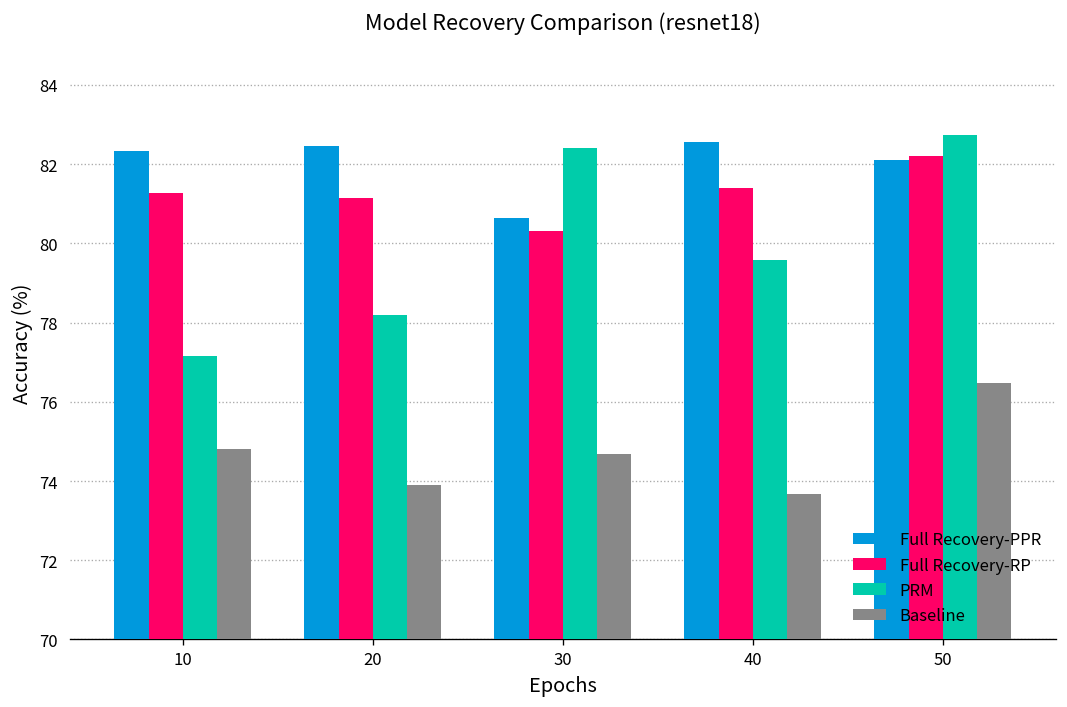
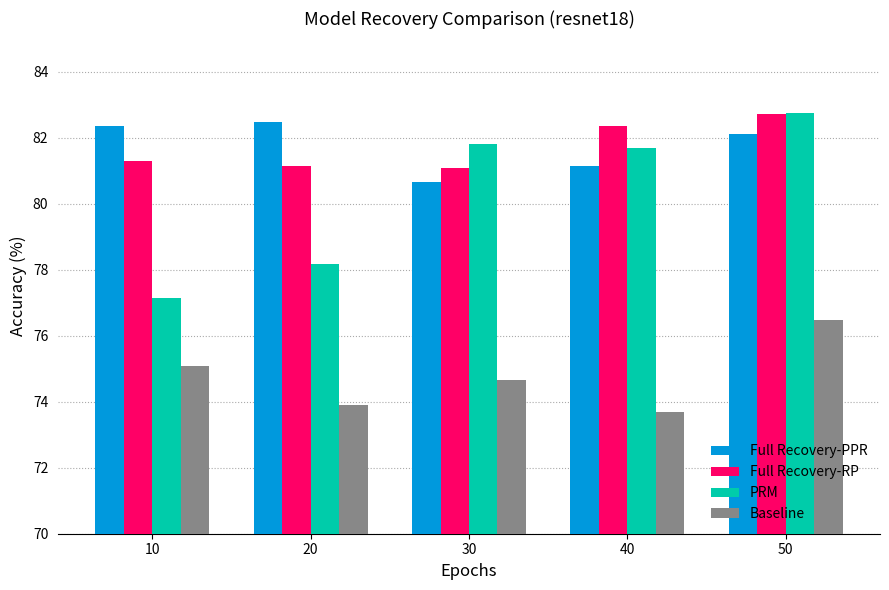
  {
    "Full Recovery-PPR": {
      "10": 82.3,
      "20": 82.5,
      "30": 80.6,
-     "40": 82.6,
+     "40": 81.1,
      "50": 82.1
    },
    "Full Recovery-RP": {
      "10": 81.3,
      "20": 81.2,
-     "30": 80.3,
-     "40": 81.4,
-     "50": 82.2
+     "30": 81.1,
+     "40": 82.3,
+     "50": 82.7
    },
    "PRM": {
      "10": 77.2,
      "20": 78.2,
-     "30": 82.4,
-     "40": 79.6,
+     "30": 81.8,
+     "40": 81.7,
      "50": 82.7
    },
    "Baseline": {
-     "10": 74.8,
+     "10": 75.1,
      "20": 73.9,
      "30": 74.7,
      "40": 73.7,
      "50": 76.5
    }
  }
